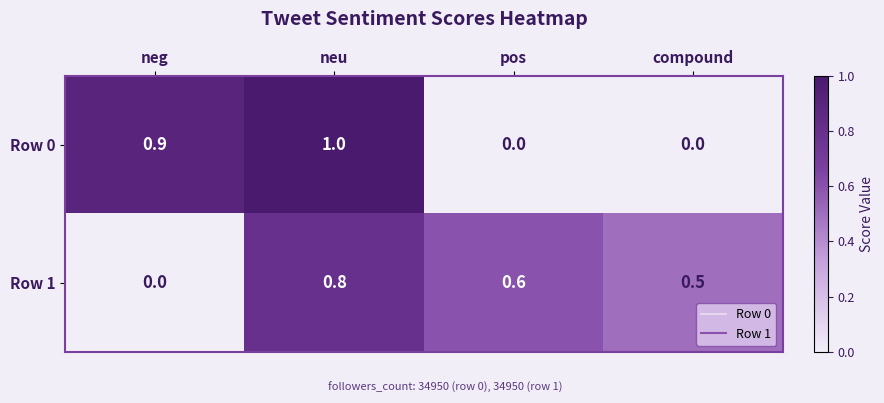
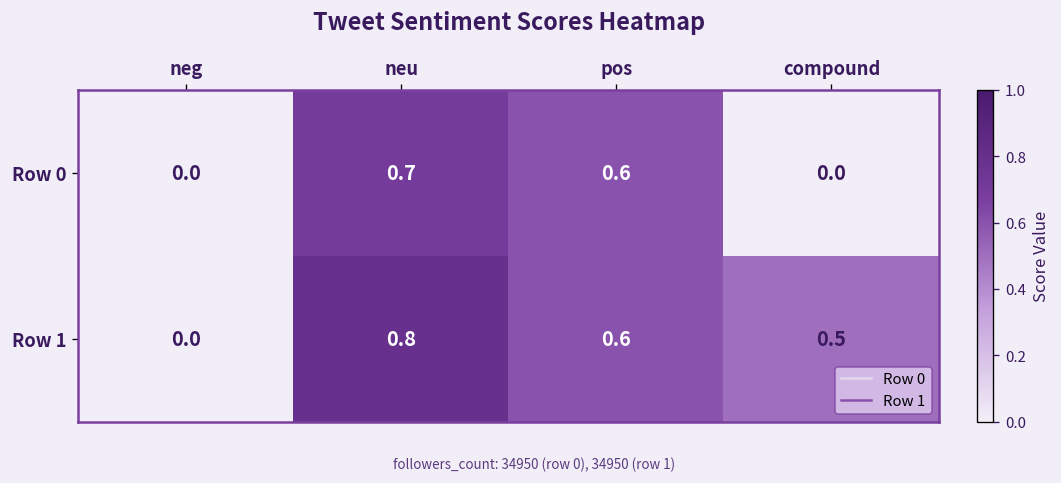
  {
    "Row 0": {
-     "neg": 0.9,
-     "neu": 1.0,
-     "pos": 0.0,
+     "neg": 0.0,
+     "neu": 0.7,
+     "pos": 0.6,
      "compound": 0.0
    },
    "Row 1": {
      "neg": 0.0,
      "neu": 0.8,
      "pos": 0.6,
      "compound": 0.5
    }
  }
